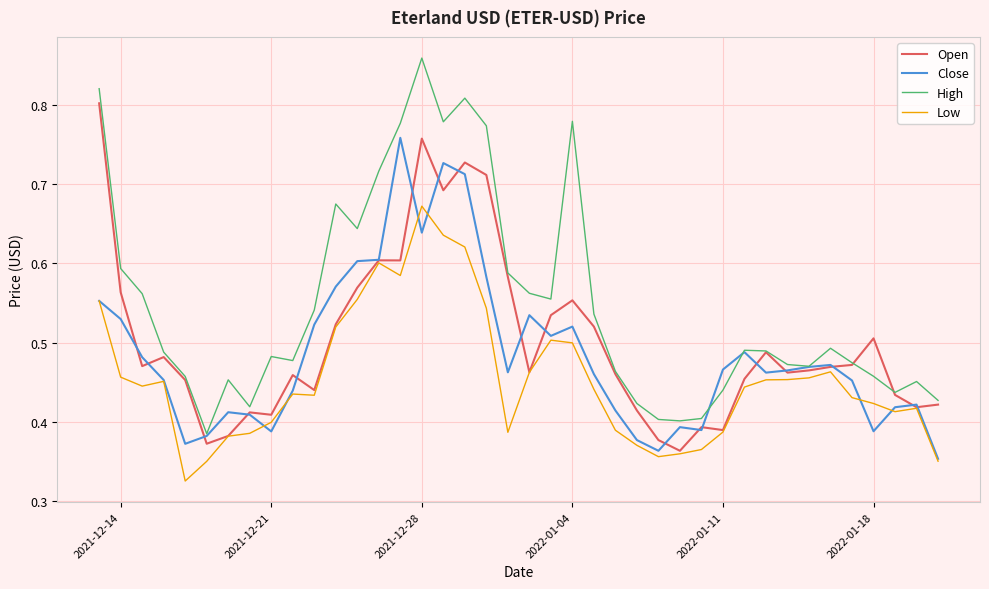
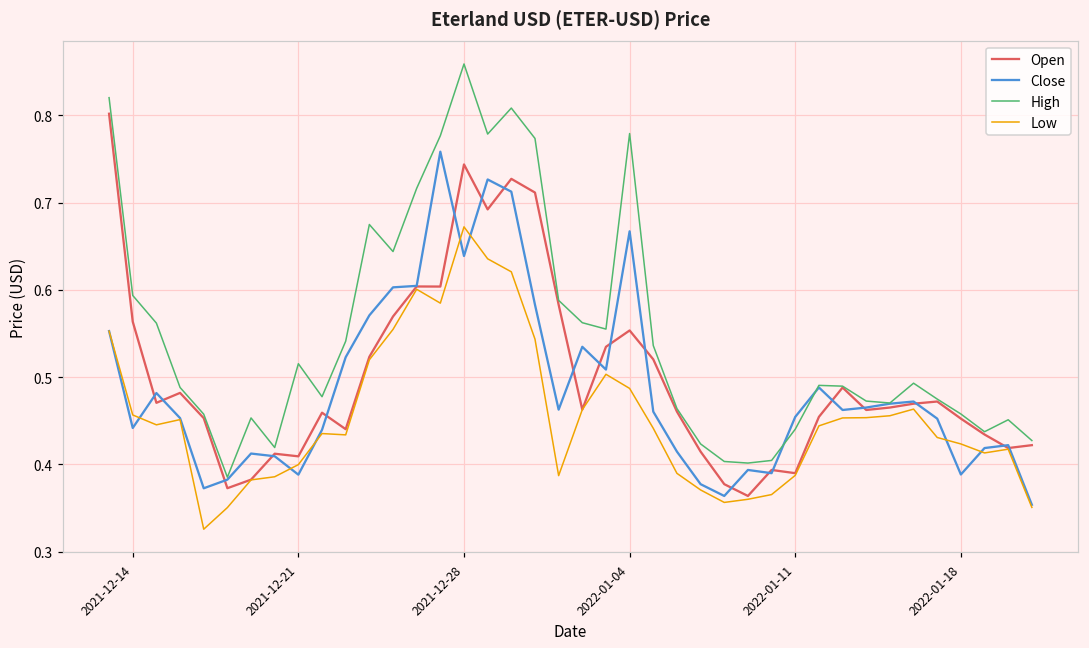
  {
    "Open": {
      "2021-12-14": 0.56,
      "2021-12-21": 0.41,
-     "2021-12-28": 0.76,
+     "2021-12-28": 0.74,
      "2022-01-04": 0.55,
-     "2022-01-18": 0.51
+     "2022-01-18": 0.45
    },
    "Close": {
-     "2021-12-14": 0.53,
+     "2021-12-14": 0.44,
      "2021-12-21": 0.39,
      "2021-12-28": 0.64,
-     "2022-01-04": 0.52,
-     "2022-01-11": 0.47,
+     "2022-01-04": 0.67,
+     "2022-01-11": 0.45,
      "2022-01-18": 0.39
    },
    "High": {
      "2021-12-14": 0.59,
-     "2021-12-21": 0.48,
+     "2021-12-21": 0.52,
      "2021-12-28": 0.86,
      "2022-01-04": 0.78,
      "2022-01-11": 0.44,
      "2022-01-18": 0.46
    },
    "Low": {
      "2021-12-14": 0.46,
      "2021-12-21": 0.40,
      "2021-12-28": 0.67,
-     "2022-01-04": 0.50,
+     "2022-01-04": 0.49,
      "2022-01-18": 0.42
    }
  }
